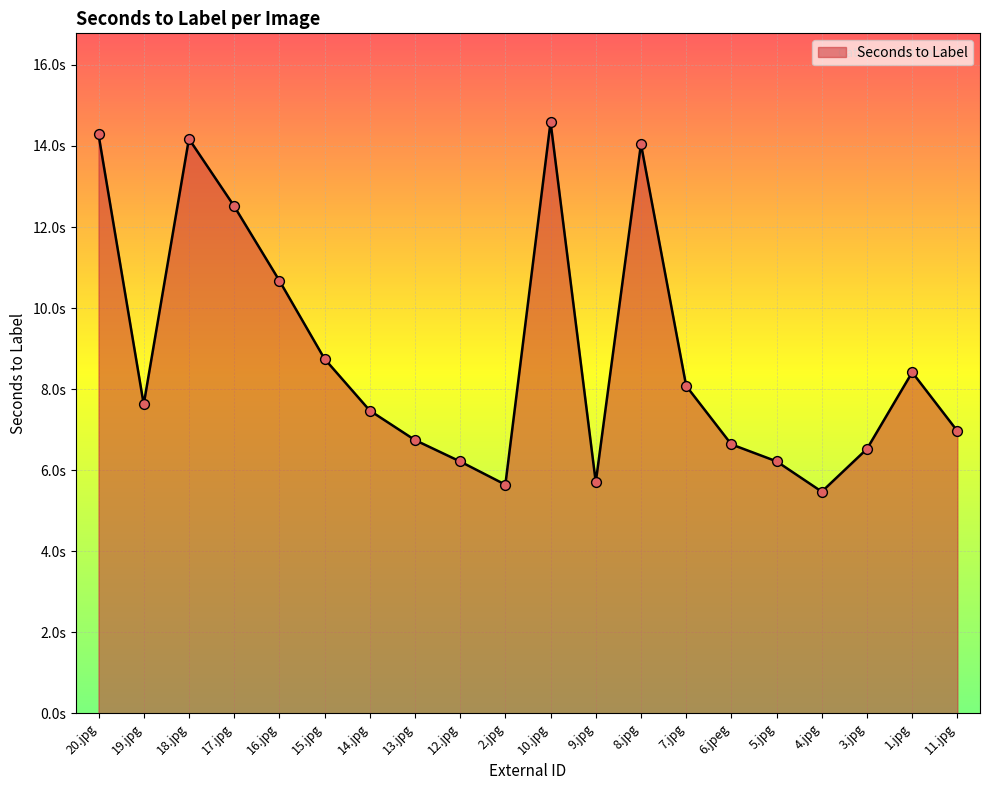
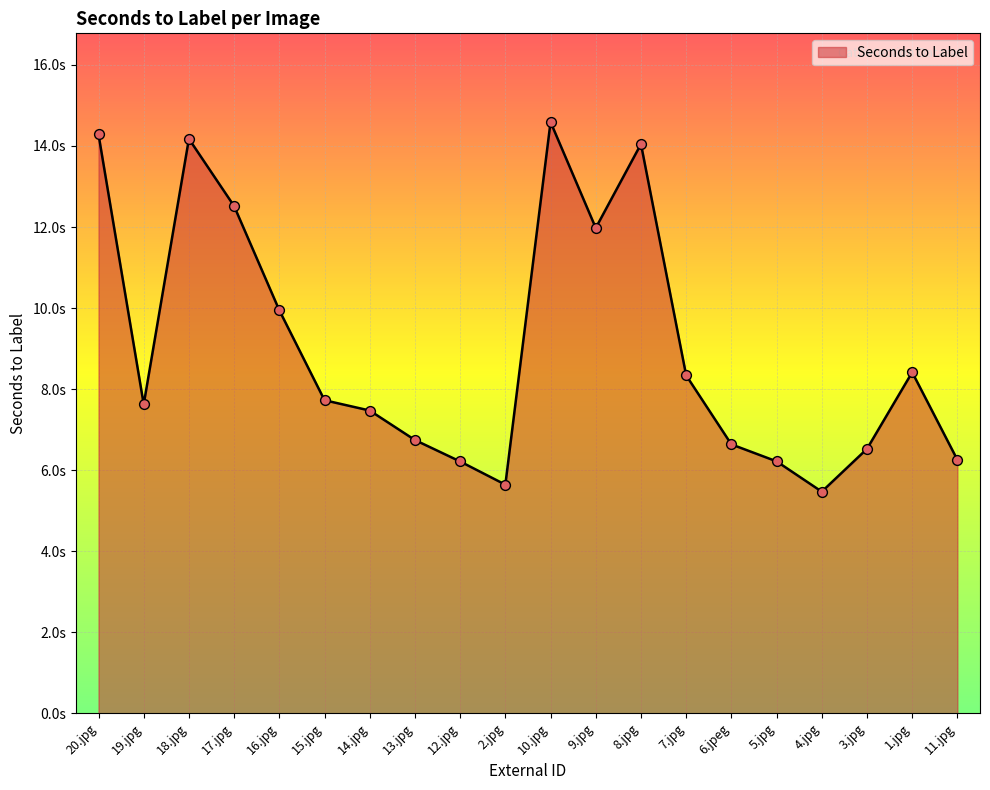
  {
    "20.jpg": "14.3s",
    "19.jpg": "7.6s",
    "18.jpg": "14.2s",
    "17.jpg": "12.5s",
-   "16.jpg": "10.7s",
-   "15.jpg": "8.7s",
+   "16.jpg": "9.9s",
+   "15.jpg": "7.7s",
    "14.jpg": "7.5s",
    "13.jpg": "6.7s",
    "12.jpg": "6.2s",
    "2.jpg": "5.6s",
    "10.jpg": "14.6s",
-   "9.jpg": "5.7s",
+   "9.jpg": "12.0s",
    "8.jpg": "14.0s",
-   "7.jpg": "8.1s",
+   "7.jpg": "8.3s",
    "6.jpeg": "6.6s",
    "5.jpg": "6.2s",
    "4.jpg": "5.5s",
    "3.jpg": "6.5s",
    "1.jpg": "8.4s",
-   "11.jpg": "7.0s"
+   "11.jpg": "6.3s"
  }
